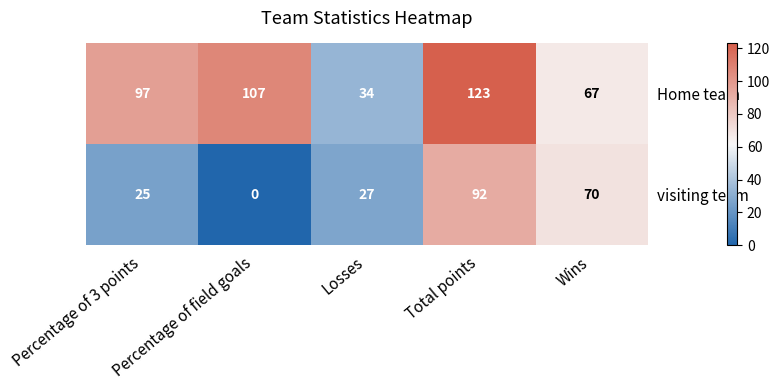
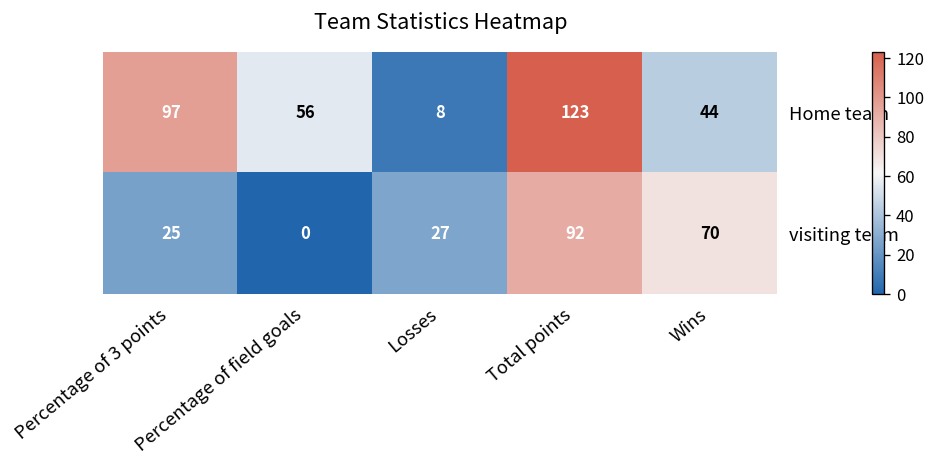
  {
    "Home team": {
      "Percentage of 3 points": 97,
-     "Percentage of field goals": 107,
-     "Losses": 34,
+     "Percentage of field goals": 56,
+     "Losses": 8,
      "Total points": 123,
-     "Wins": 67
+     "Wins": 44
    },
    "visiting team": {
      "Percentage of 3 points": 25,
      "Percentage of field goals": 0,
      "Losses": 27,
      "Total points": 92,
      "Wins": 70
    }
  }
